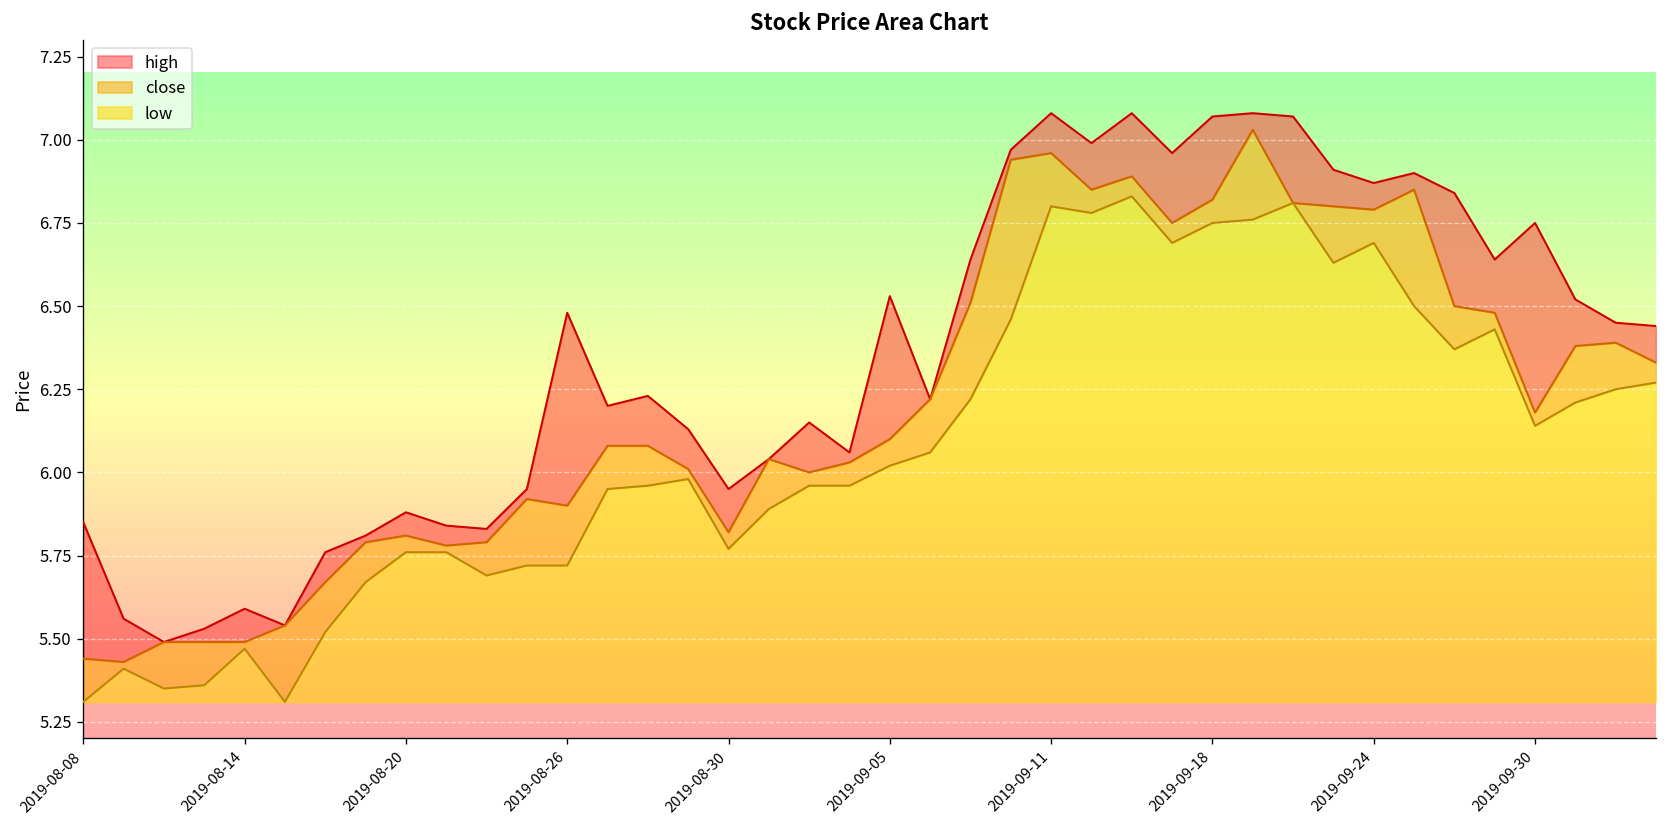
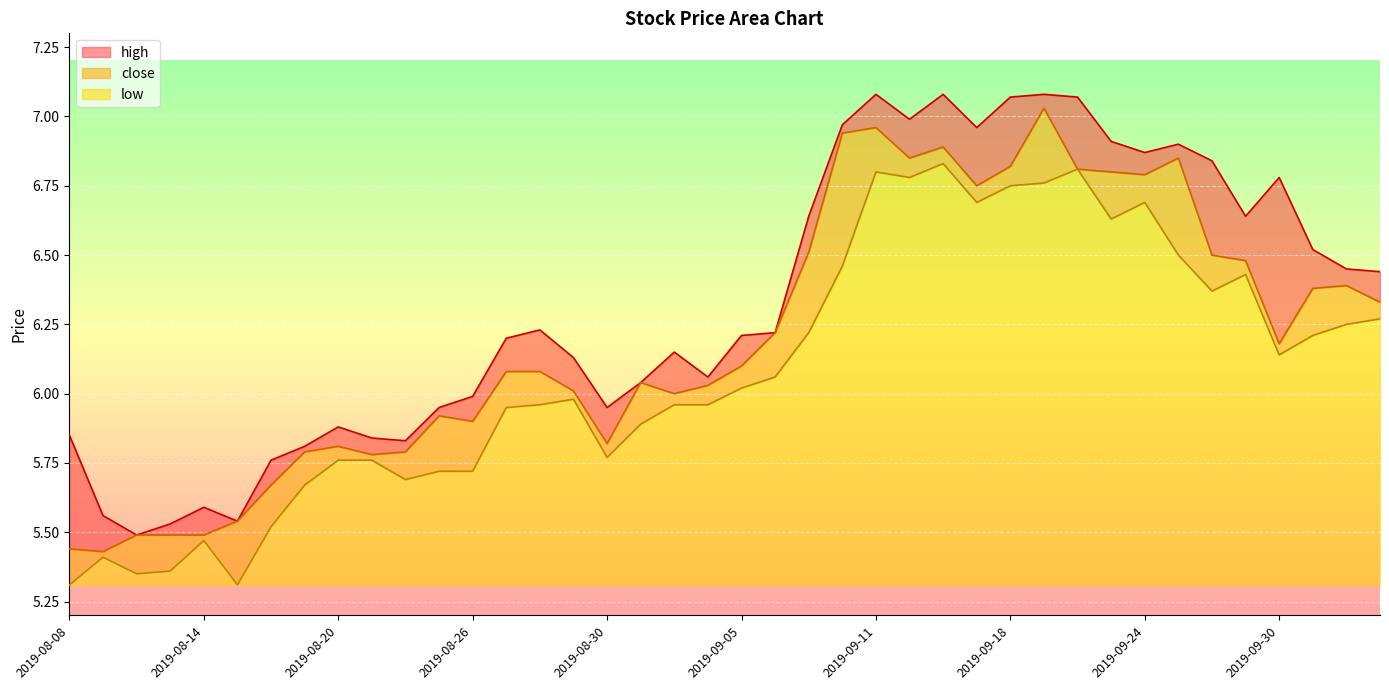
  {
    "high": {
      "2019-08-08": 5.85,
      "2019-08-14": 5.59,
      "2019-08-20": 5.88,
-     "2019-08-26": 6.48,
+     "2019-08-26": 5.99,
      "2019-08-30": 5.95,
-     "2019-09-05": 6.53,
+     "2019-09-05": 6.21,
      "2019-09-11": 7.08,
      "2019-09-18": 7.07,
      "2019-09-24": 6.87,
-     "2019-09-30": 6.75
+     "2019-09-30": 6.78
    }
  }
